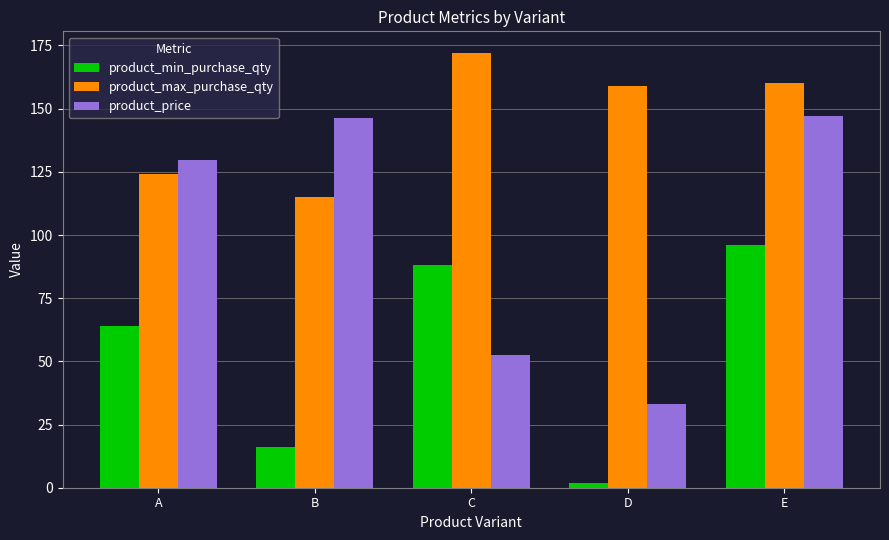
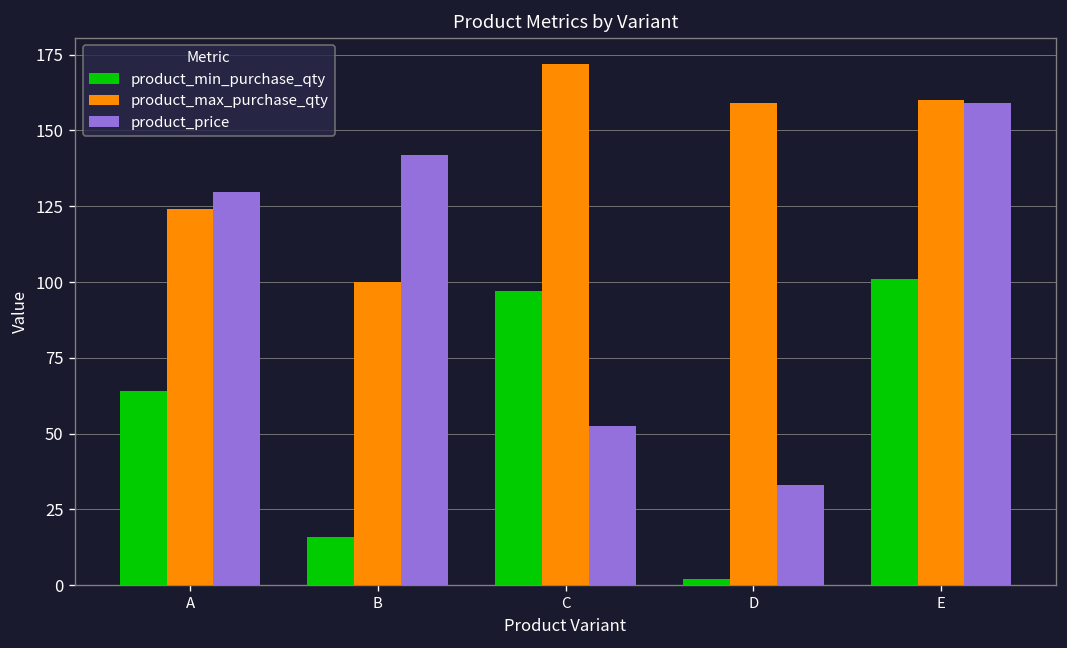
  {
    "product_min_purchase_qty": {
      "A": 64,
      "B": 16,
-     "C": 88,
+     "C": 97,
      "D": 2,
-     "E": 96
+     "E": 101
    },
    "product_max_purchase_qty": {
      "A": 124,
-     "B": 115,
+     "B": 100,
      "C": 172,
      "D": 159,
      "E": 160
    },
    "product_price": {
      "A": 130,
-     "B": 146,
+     "B": 142,
      "C": 53,
      "D": 33,
-     "E": 147
+     "E": 159
    }
  }
